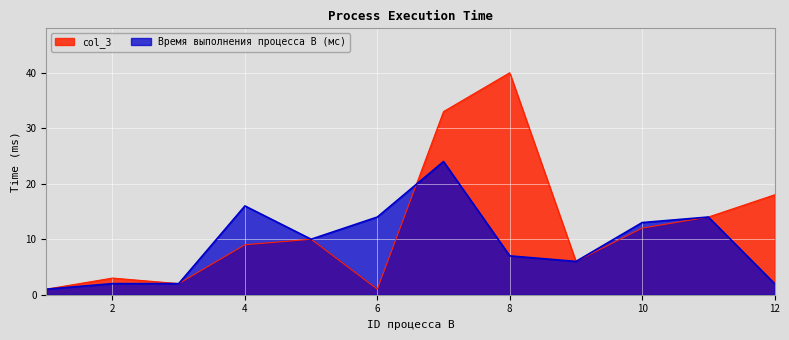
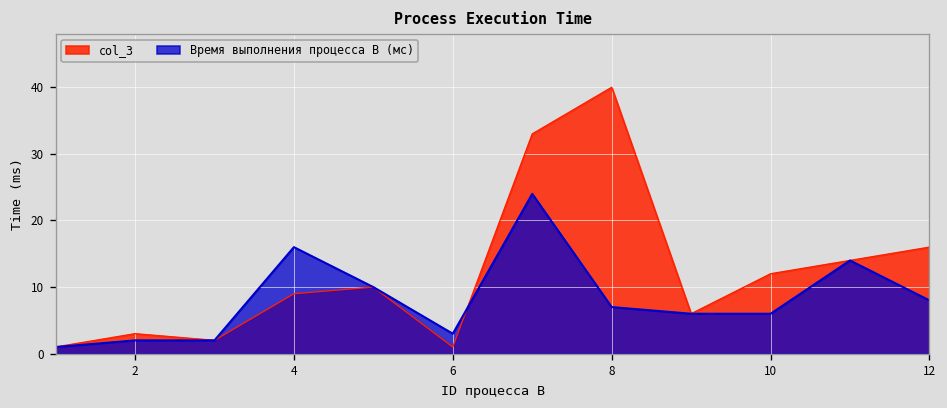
  {
    "col_3": {
      "2": 3,
      "4": 9,
      "6": 1,
      "8": 40,
      "10": 12,
-     "12": 18
+     "12": 16
    },
    "Время выполнения процесса B (мс)": {
      "2": 2,
      "4": 16,
-     "6": 14,
+     "6": 3,
      "8": 7,
-     "10": 13,
-     "12": 2
+     "10": 6,
+     "12": 8
    }
  }
